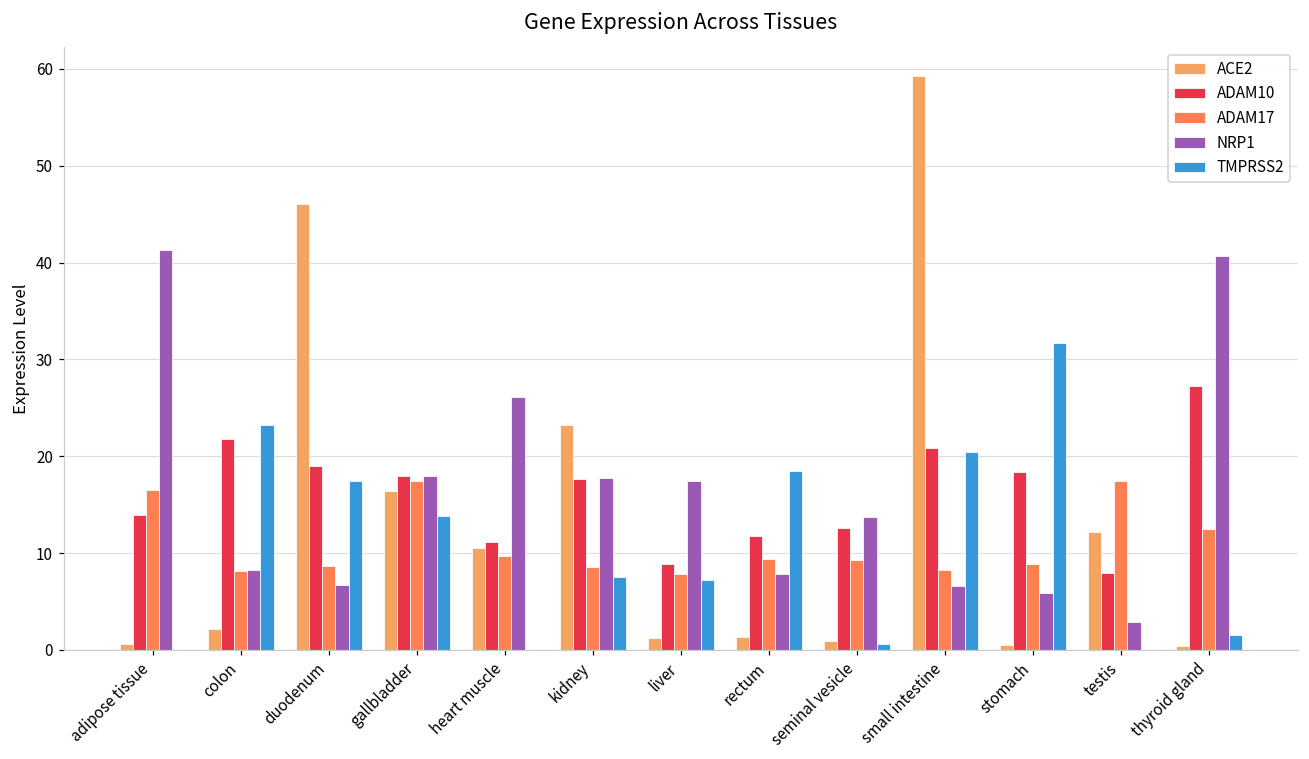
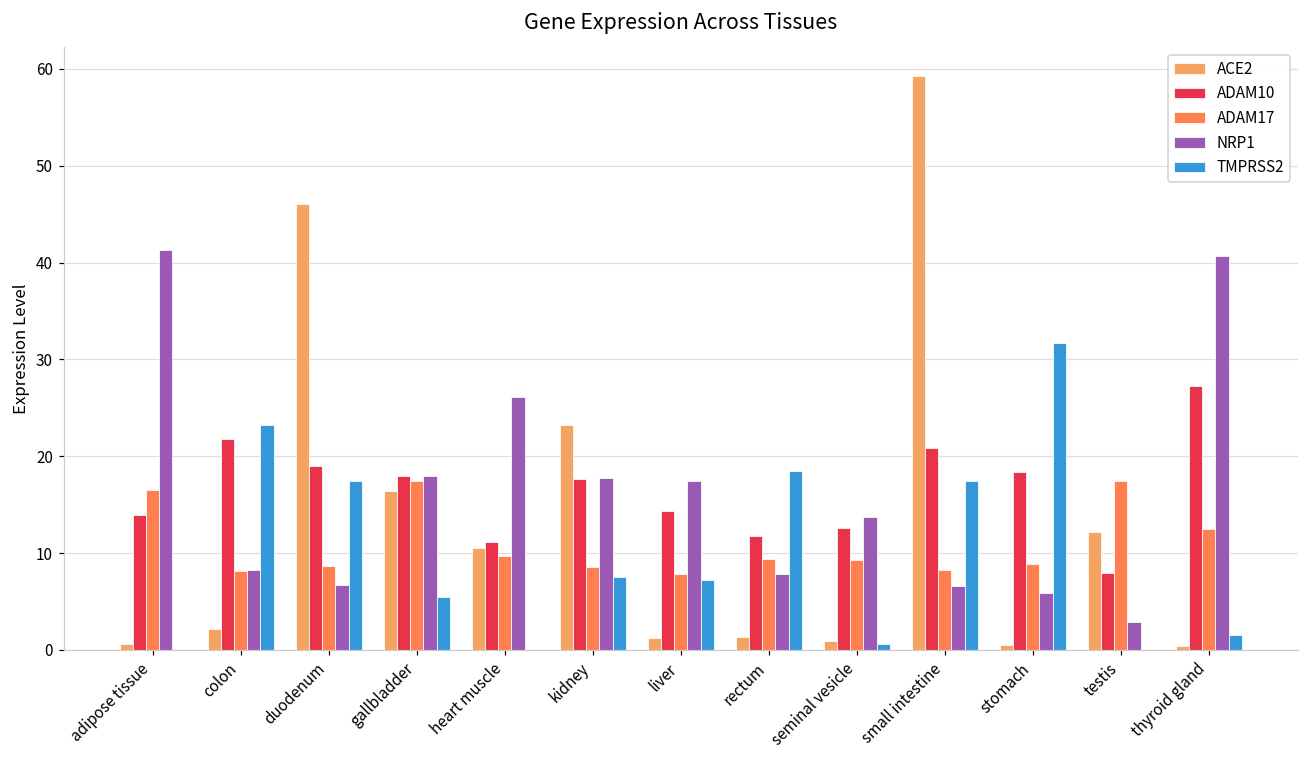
  {
    "ADAM10": {
      "adipose tissue": 14,
      "colon": 22,
      "duodenum": 19,
      "gallbladder": 18,
      "heart muscle": 11,
      "kidney": 18,
-     "liver": 9,
+     "liver": 14,
      "rectum": 12,
      "seminal vesicle": 13,
      "small intestine": 21,
      "stomach": 18,
      "testis": 8,
      "thyroid gland": 27
    },
    "NRP1": {
      "adipose tissue": 41,
      "colon": 8,
      "duodenum": 7,
      "gallbladder": 18,
      "heart muscle": 26,
      "kidney": 18,
      "liver": 18,
      "rectum": 8,
      "seminal vesicle": 14,
      "small intestine": 7,
      "stomach": 6,
      "testis": 3,
      "thyroid gland": 41
    },
    "TMPRSS2": {
      "adipose tissue": 0,
      "colon": 23,
      "duodenum": 18,
-     "gallbladder": 14,
+     "gallbladder": 6,
      "heart muscle": 0,
      "kidney": 8,
      "liver": 7,
      "rectum": 19,
      "seminal vesicle": 1,
-     "small intestine": 20,
+     "small intestine": 18,
      "stomach": 32,
      "testis": 0,
      "thyroid gland": 2
    }
  }
